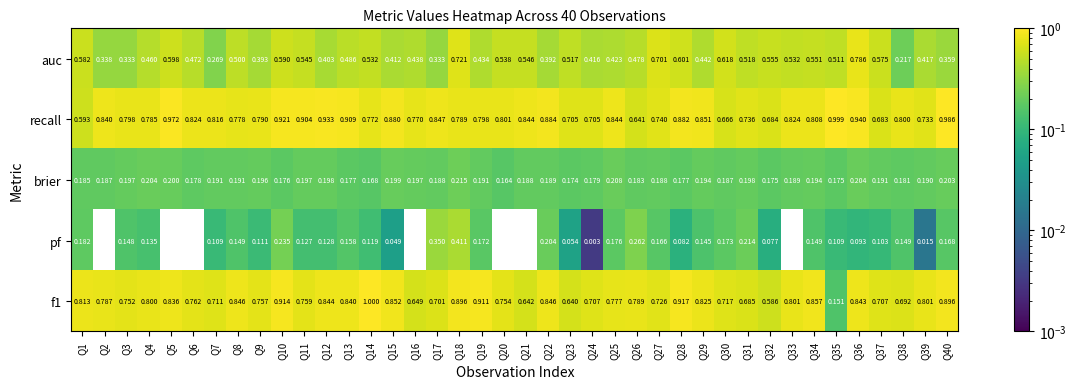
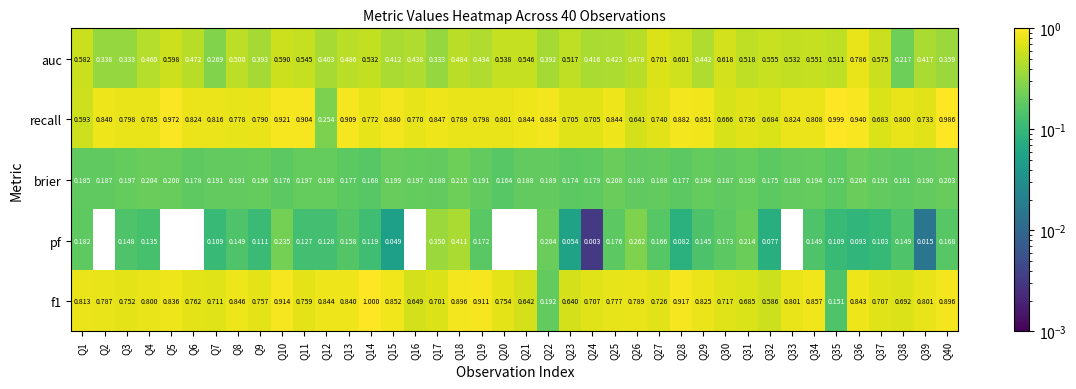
  {
    "auc": {
      "Q1": 0.582,
      "Q2": 0.338,
      "Q3": 0.333,
      "Q4": 0.460,
      "Q5": 0.598,
      "Q6": 0.472,
      "Q7": 0.269,
      "Q8": 0.500,
      "Q9": 0.393,
      "Q10": 0.590,
      "Q11": 0.545,
      "Q12": 0.403,
      "Q13": 0.486,
      "Q14": 0.532,
      "Q15": 0.412,
      "Q16": 0.438,
      "Q17": 0.333,
-     "Q18": 0.721,
+     "Q18": 0.484,
      "Q19": 0.434,
      "Q20": 0.538,
      "Q21": 0.546,
      "Q22": 0.392,
      "Q23": 0.517,
      "Q24": 0.416,
      "Q25": 0.423,
      "Q26": 0.478,
      "Q27": 0.701,
      "Q28": 0.601,
      "Q29": 0.442,
      "Q30": 0.618,
      "Q31": 0.518,
      "Q32": 0.555,
      "Q33": 0.532,
      "Q34": 0.551,
      "Q35": 0.511,
      "Q36": 0.786,
      "Q37": 0.575,
      "Q38": 0.217,
      "Q39": 0.417,
      "Q40": 0.359
    },
    "recall": {
      "Q1": 0.593,
      "Q2": 0.840,
      "Q3": 0.798,
      "Q4": 0.785,
      "Q5": 0.972,
      "Q6": 0.824,
      "Q7": 0.816,
      "Q8": 0.778,
      "Q9": 0.790,
      "Q10": 0.921,
      "Q11": 0.904,
-     "Q12": 0.933,
+     "Q12": 0.254,
      "Q13": 0.909,
      "Q14": 0.772,
      "Q15": 0.880,
      "Q16": 0.770,
      "Q17": 0.847,
      "Q18": 0.789,
      "Q19": 0.798,
      "Q20": 0.801,
      "Q21": 0.844,
      "Q22": 0.884,
      "Q23": 0.705,
      "Q24": 0.705,
      "Q25": 0.844,
      "Q26": 0.641,
      "Q27": 0.740,
      "Q28": 0.882,
      "Q29": 0.851,
      "Q30": 0.666,
      "Q31": 0.736,
      "Q32": 0.684,
      "Q33": 0.824,
      "Q34": 0.808,
      "Q35": 0.999,
      "Q36": 0.940,
      "Q37": 0.683,
      "Q38": 0.800,
      "Q39": 0.733,
      "Q40": 0.986
    },
    "brier": {
      "Q1": 0.185,
      "Q2": 0.187,
      "Q3": 0.197,
      "Q4": 0.204,
      "Q5": 0.200,
      "Q6": 0.178,
      "Q7": 0.191,
      "Q8": 0.191,
      "Q9": 0.196,
      "Q10": 0.176,
      "Q11": 0.197,
      "Q12": 0.198,
      "Q13": 0.177,
      "Q14": 0.168,
      "Q15": 0.199,
      "Q16": 0.197,
      "Q17": 0.188,
      "Q18": 0.215,
      "Q19": 0.191,
      "Q20": 0.164,
      "Q21": 0.188,
      "Q22": 0.189,
      "Q23": 0.174,
      "Q24": 0.179,
      "Q25": 0.208,
      "Q26": 0.183,
      "Q27": 0.188,
      "Q28": 0.177,
      "Q29": 0.194,
      "Q30": 0.187,
      "Q31": 0.198,
      "Q32": 0.175,
      "Q33": 0.189,
      "Q34": 0.194,
      "Q35": 0.175,
      "Q36": 0.204,
      "Q37": 0.191,
      "Q38": 0.181,
      "Q39": 0.190,
      "Q40": 0.203
    },
    "pf": {
      "Q1": 0.182,
      "Q3": 0.148,
      "Q4": 0.135,
      "Q7": 0.109,
      "Q8": 0.149,
      "Q9": 0.111,
      "Q10": 0.235,
      "Q11": 0.127,
      "Q12": 0.128,
      "Q13": 0.158,
      "Q14": 0.119,
      "Q15": 0.049,
      "Q17": 0.350,
      "Q18": 0.411,
      "Q19": 0.172,
      "Q22": 0.204,
      "Q23": 0.054,
      "Q24": 0.003,
      "Q25": 0.176,
      "Q26": 0.262,
      "Q27": 0.166,
      "Q28": 0.082,
      "Q29": 0.145,
      "Q30": 0.173,
      "Q31": 0.214,
      "Q32": 0.077,
      "Q34": 0.149,
      "Q35": 0.109,
      "Q36": 0.093,
      "Q37": 0.103,
      "Q38": 0.149,
      "Q39": 0.015,
      "Q40": 0.168
    },
    "f1": {
      "Q1": 0.813,
      "Q2": 0.787,
      "Q3": 0.752,
      "Q4": 0.800,
      "Q5": 0.836,
      "Q6": 0.762,
      "Q7": 0.711,
      "Q8": 0.846,
      "Q9": 0.757,
      "Q10": 0.914,
      "Q11": 0.759,
      "Q12": 0.844,
      "Q13": 0.840,
      "Q14": 1.000,
      "Q15": 0.852,
      "Q16": 0.649,
      "Q17": 0.701,
      "Q18": 0.896,
      "Q19": 0.911,
      "Q20": 0.754,
      "Q21": 0.642,
-     "Q22": 0.846,
+     "Q22": 0.192,
      "Q23": 0.640,
      "Q24": 0.707,
      "Q25": 0.777,
      "Q26": 0.789,
      "Q27": 0.726,
      "Q28": 0.917,
      "Q29": 0.825,
      "Q30": 0.717,
      "Q31": 0.685,
      "Q32": 0.586,
      "Q33": 0.801,
      "Q34": 0.857,
      "Q35": 0.151,
      "Q36": 0.843,
      "Q37": 0.707,
      "Q38": 0.692,
      "Q39": 0.801,
      "Q40": 0.896
    }
  }
